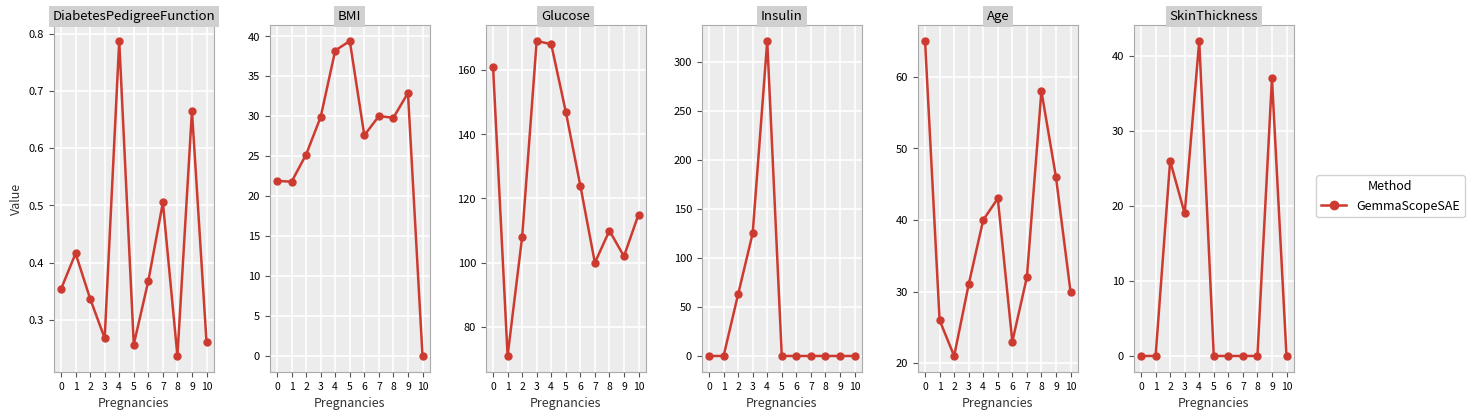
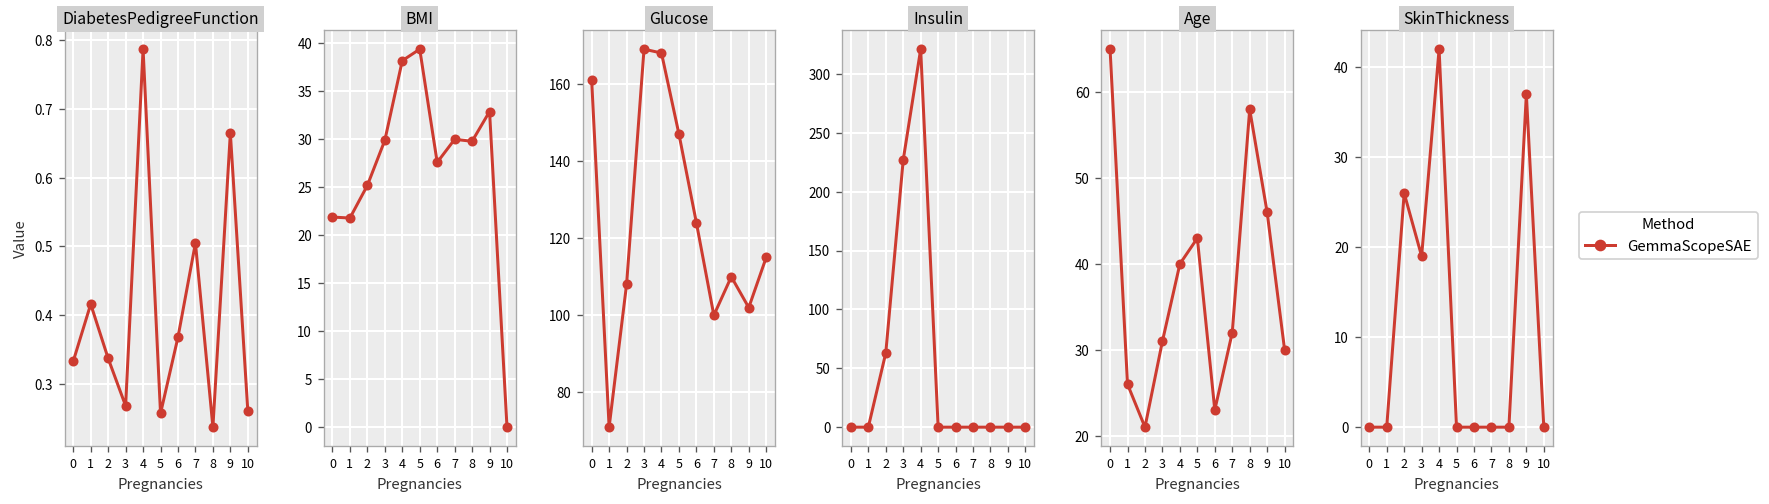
  {
    "DiabetesPedigreeFunction": {
-     "0": 0.35,
+     "0": 0.33,
      "1": 0.42,
      "2": 0.34,
      "3": 0.27,
      "4": 0.79,
      "5": 0.26,
      "6": 0.37,
      "7": 0.51,
      "8": 0.24,
      "9": 0.67,
      "10": 0.26
    },
    "BMI": {
      "0": 22,
      "1": 22,
      "2": 25,
      "3": 30,
      "4": 38,
      "5": 39,
      "6": 28,
      "7": 30,
      "8": 30,
      "9": 33,
      "10": 0
    },
    "Glucose": {
      "0": 161,
      "1": 71,
      "2": 108,
      "3": 169,
      "4": 168,
      "5": 147,
      "6": 124,
      "7": 100,
      "8": 110,
      "9": 102,
      "10": 115
    },
    "Insulin": {
      "0": 0,
      "1": 0,
      "2": 60,
-     "3": 130,
+     "3": 230,
      "4": 320,
      "5": 0,
      "6": 0,
      "7": 0,
      "8": 0,
      "9": 0,
      "10": 0
    },
    "Age": {
      "0": 65,
      "1": 26,
      "2": 21,
      "3": 31,
      "4": 40,
      "5": 43,
      "6": 23,
      "7": 32,
      "8": 58,
      "9": 46,
      "10": 30
    },
    "SkinThickness": {
      "0": 0,
      "1": 0,
      "2": 26,
      "3": 19,
      "4": 42,
      "5": 0,
      "6": 0,
      "7": 0,
      "8": 0,
      "9": 37,
      "10": 0
    }
  }
